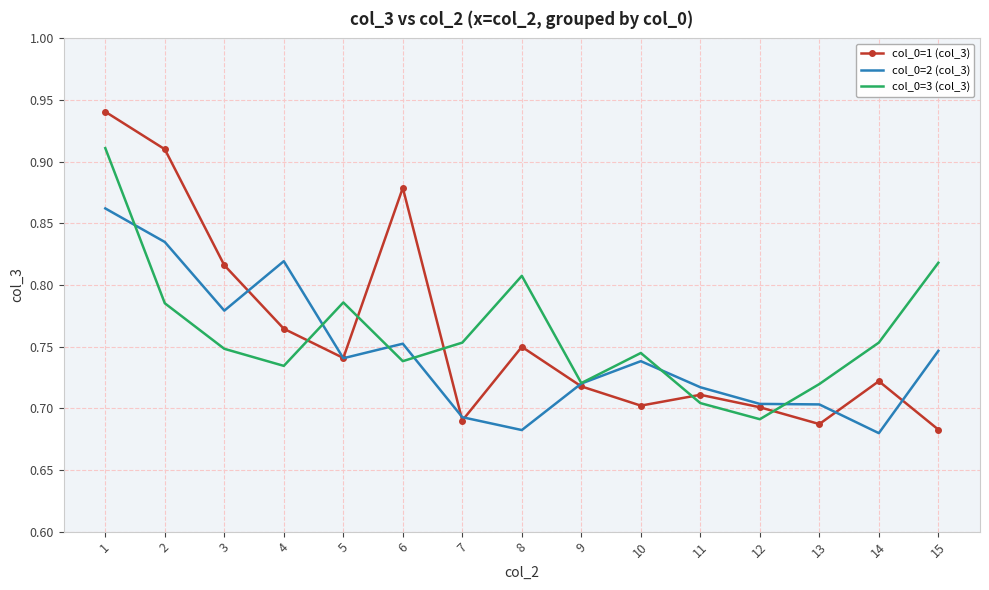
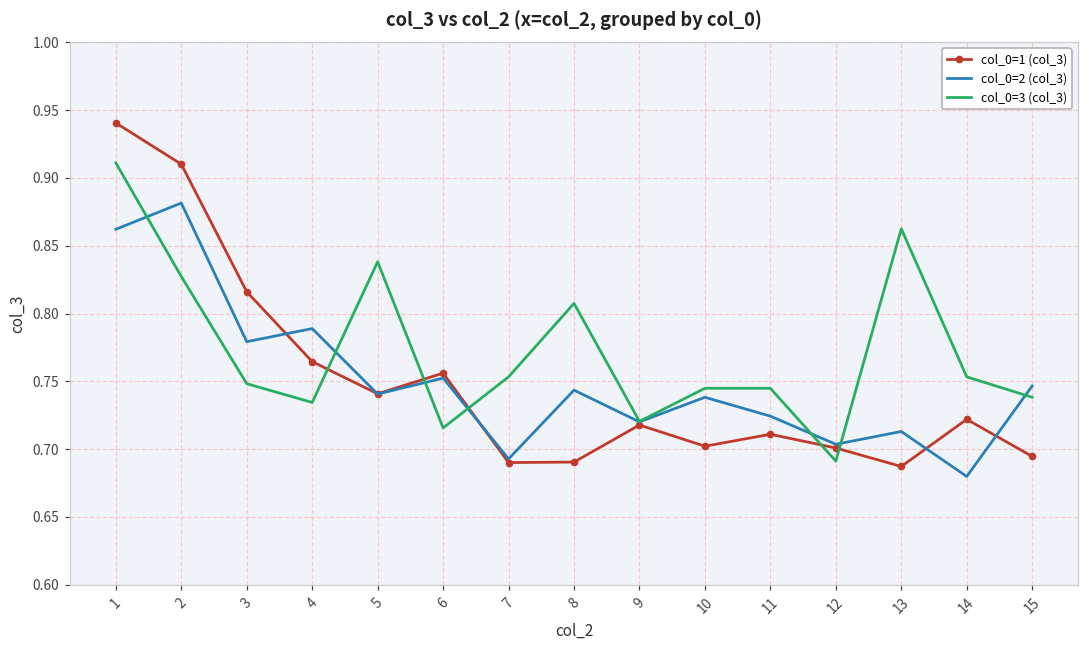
  {
    "col_0=1 (col_3)": {
      "1": 0.941,
      "2": 0.910,
      "3": 0.816,
      "4": 0.765,
-     "6": 0.879,
+     "6": 0.756,
      "7": 0.690,
-     "8": 0.750,
+     "8": 0.690,
      "9": 0.718,
      "10": 0.702,
      "11": 0.711,
      "12": 0.701,
      "13": 0.687,
      "14": 0.722,
-     "15": 0.683
+     "15": 0.695
    },
    "col_0=2 (col_3)": {
      "1": 0.862,
-     "2": 0.835,
+     "2": 0.881,
      "3": 0.779,
-     "4": 0.819,
+     "4": 0.789,
      "6": 0.752,
      "7": 0.693,
-     "8": 0.682,
+     "8": 0.743,
      "10": 0.738,
-     "11": 0.717,
+     "11": 0.724,
      "12": 0.704,
-     "13": 0.703,
+     "13": 0.713,
      "14": 0.680,
      "15": 0.747
    },
    "col_0=3 (col_3)": {
      "1": 0.911,
-     "2": 0.785,
+     "2": 0.827,
      "3": 0.748,
      "4": 0.734,
-     "5": 0.786,
-     "6": 0.738,
+     "5": 0.838,
+     "6": 0.716,
      "7": 0.753,
      "8": 0.807,
      "10": 0.745,
-     "11": 0.704,
+     "11": 0.745,
      "12": 0.691,
-     "13": 0.720,
+     "13": 0.863,
      "14": 0.753,
-     "15": 0.818
+     "15": 0.738
    }
  }
